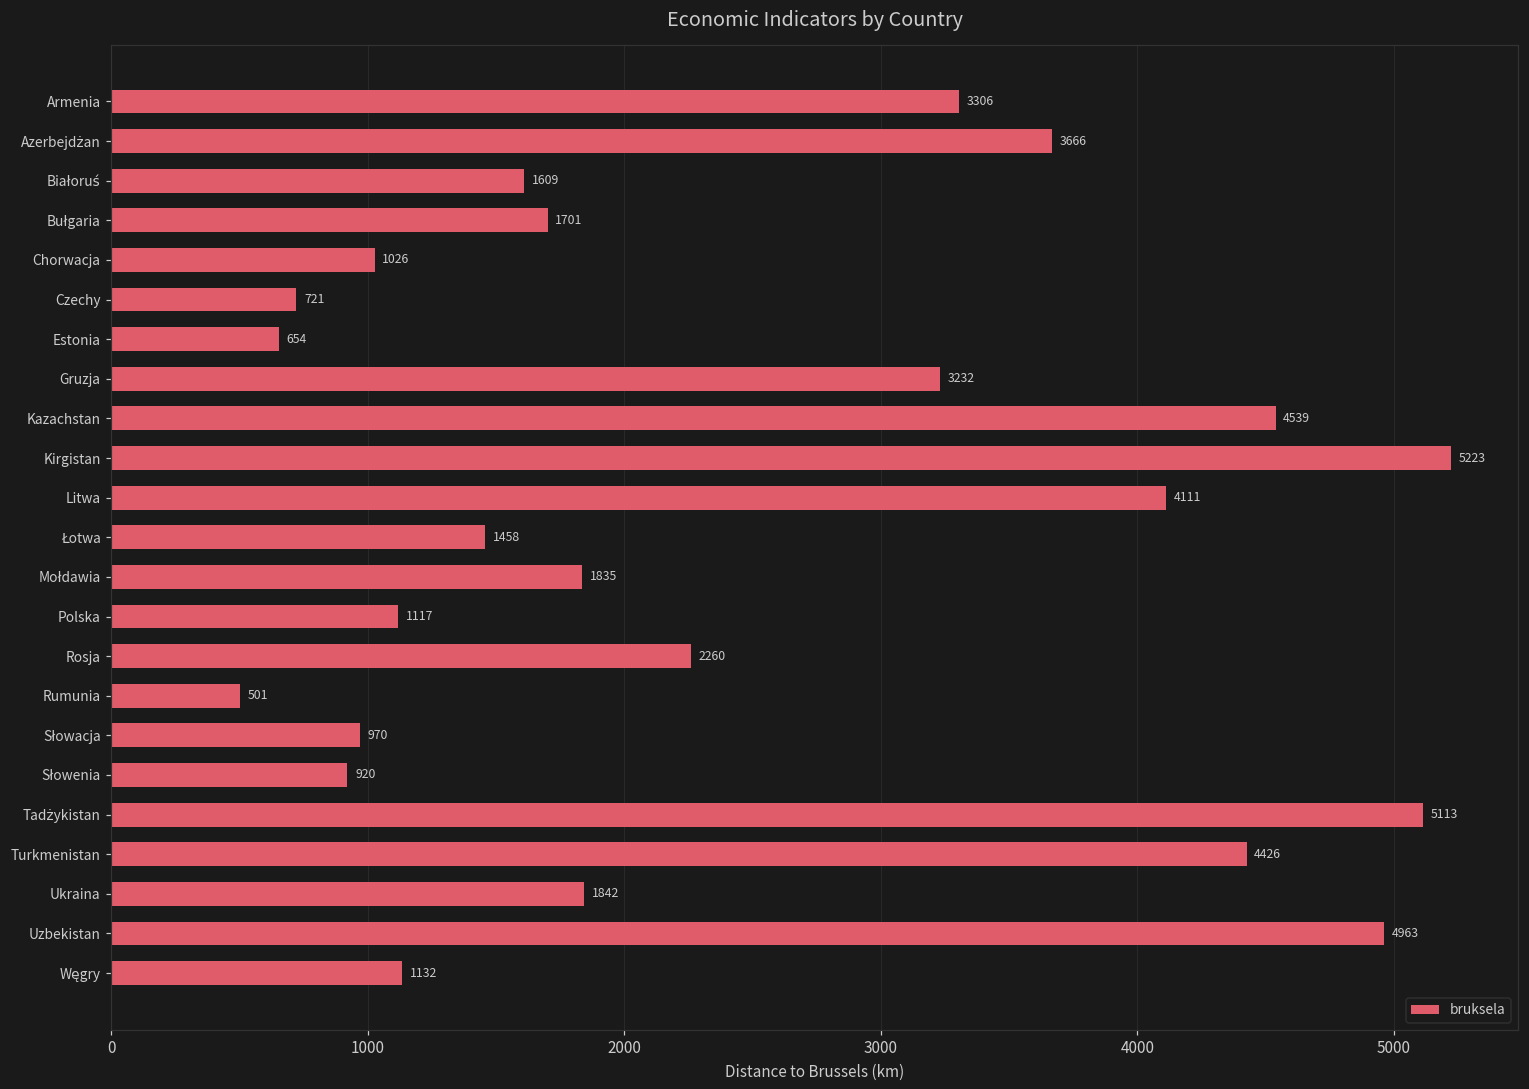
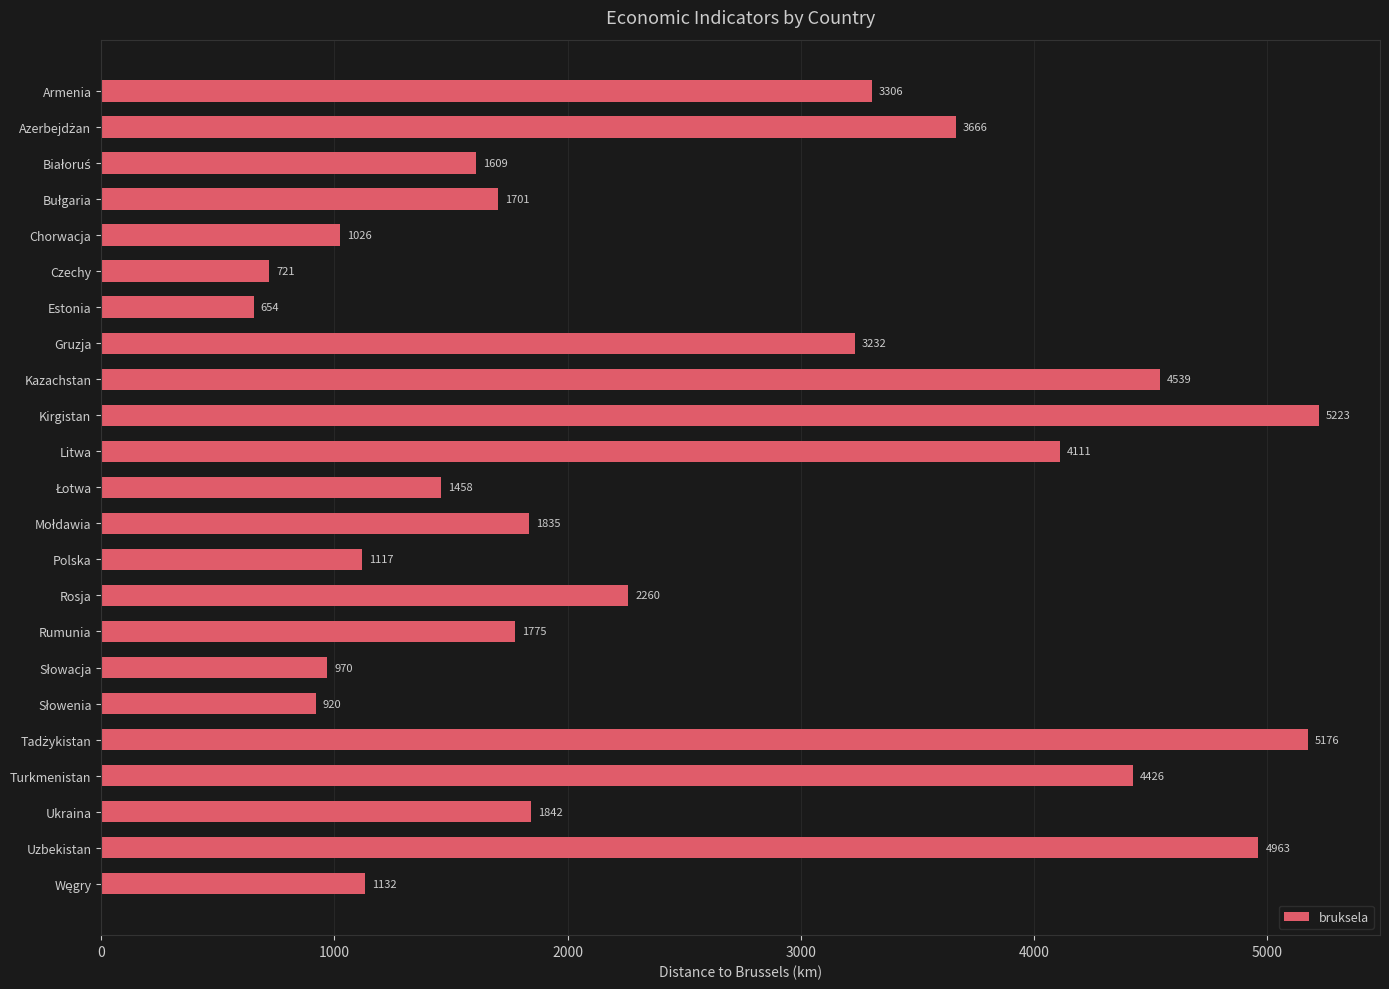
  {
    "Armenia": 3306,
    "Azerbejdżan": 3666,
    "Białoruś": 1609,
    "Bułgaria": 1701,
    "Chorwacja": 1026,
    "Czechy": 721,
    "Estonia": 654,
    "Gruzja": 3232,
    "Kazachstan": 4539,
    "Kirgistan": 5223,
    "Litwa": 4111,
    "Łotwa": 1458,
    "Mołdawia": 1835,
    "Polska": 1117,
    "Rosja": 2260,
-   "Rumunia": 501,
+   "Rumunia": 1775,
    "Słowacja": 970,
    "Słowenia": 920,
-   "Tadżykistan": 5113,
+   "Tadżykistan": 5176,
    "Turkmenistan": 4426,
    "Ukraina": 1842,
    "Uzbekistan": 4963,
    "Węgry": 1132
  }
